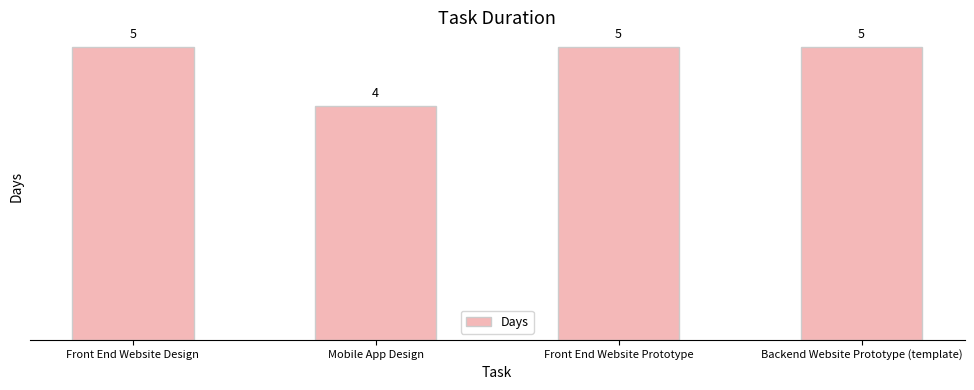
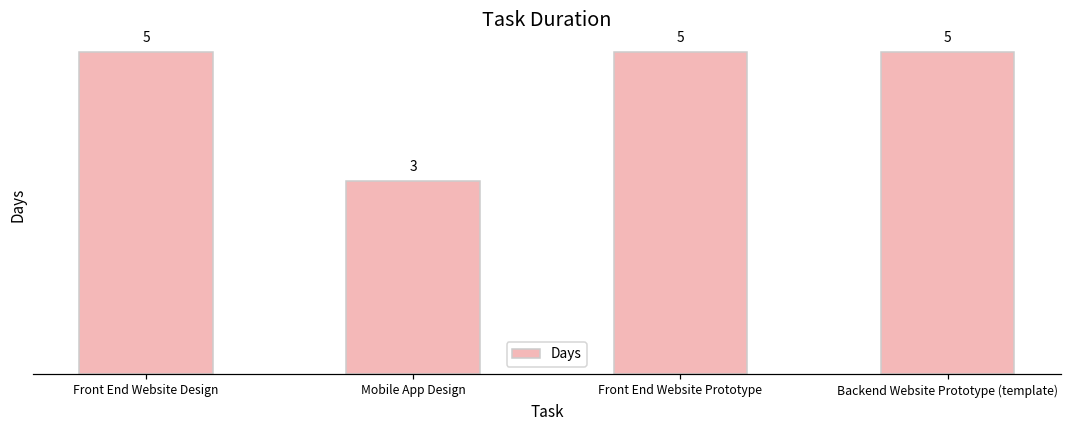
  {
    "Front End Website Design": 5,
-   "Mobile App Design": 4,
+   "Mobile App Design": 3,
    "Front End Website Prototype": 5,
    "Backend Website Prototype (template)": 5
  }
